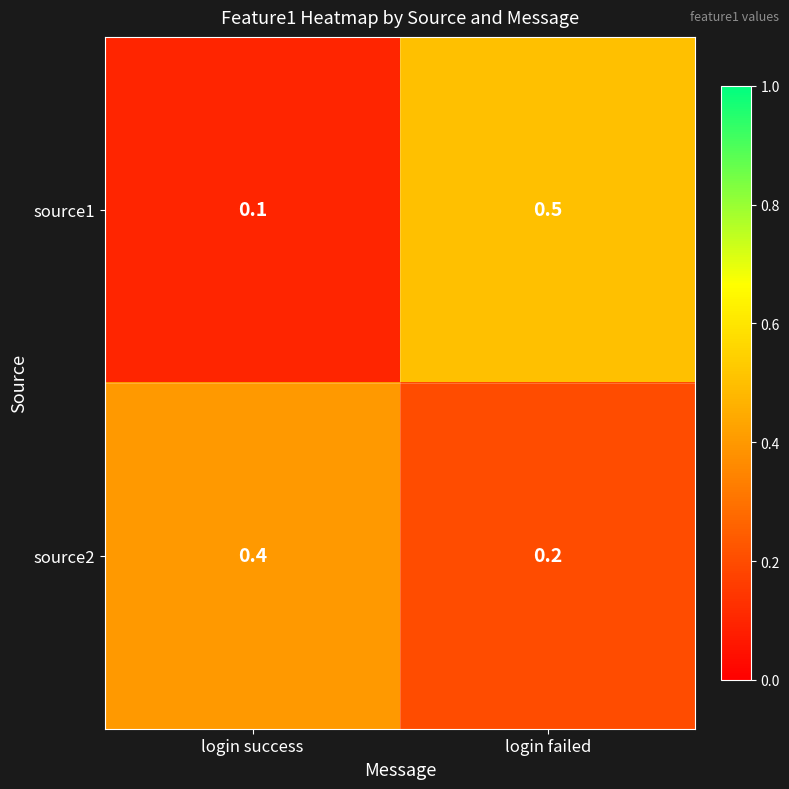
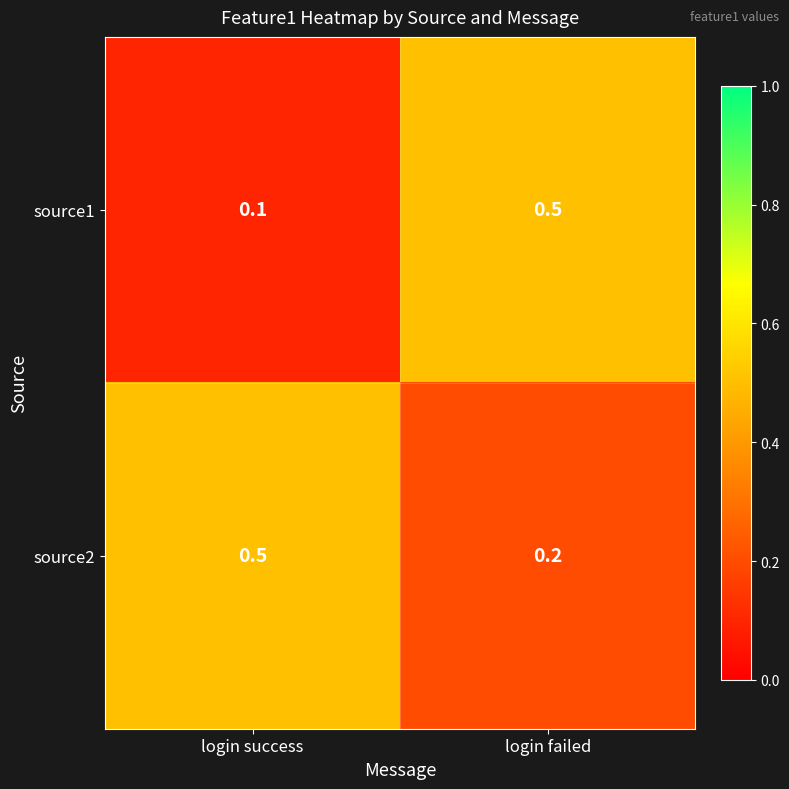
  {
    "source1": {
      "login success": 0.1,
      "login failed": 0.5
    },
    "source2": {
-     "login success": 0.4,
+     "login success": 0.5,
      "login failed": 0.2
    }
  }
